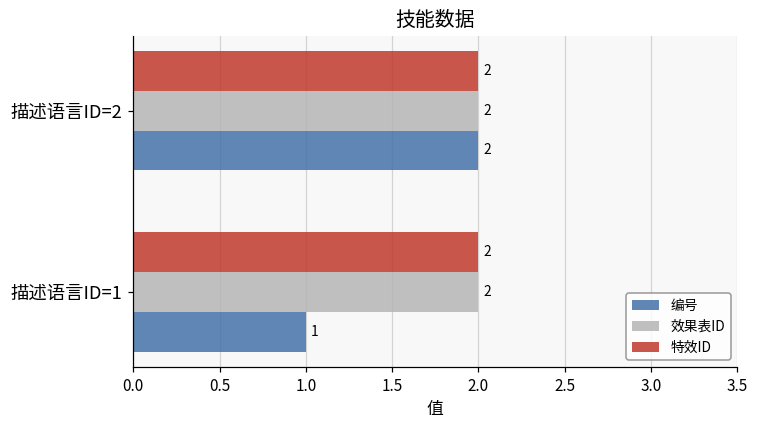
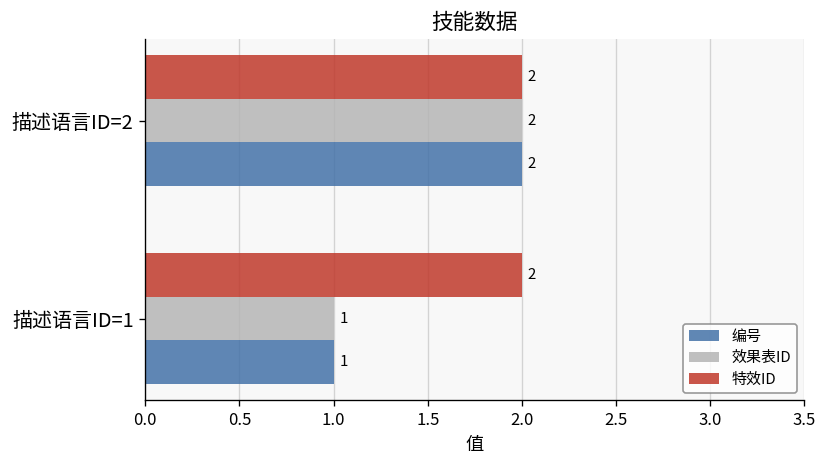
  {
    "编号": {
      "描述语言ID=2": 2,
      "描述语言ID=1": 1
    },
    "效果表ID": {
      "描述语言ID=2": 2,
-     "描述语言ID=1": 2
+     "描述语言ID=1": 1
    },
    "特效ID": {
      "描述语言ID=2": 2,
      "描述语言ID=1": 2
    }
  }
